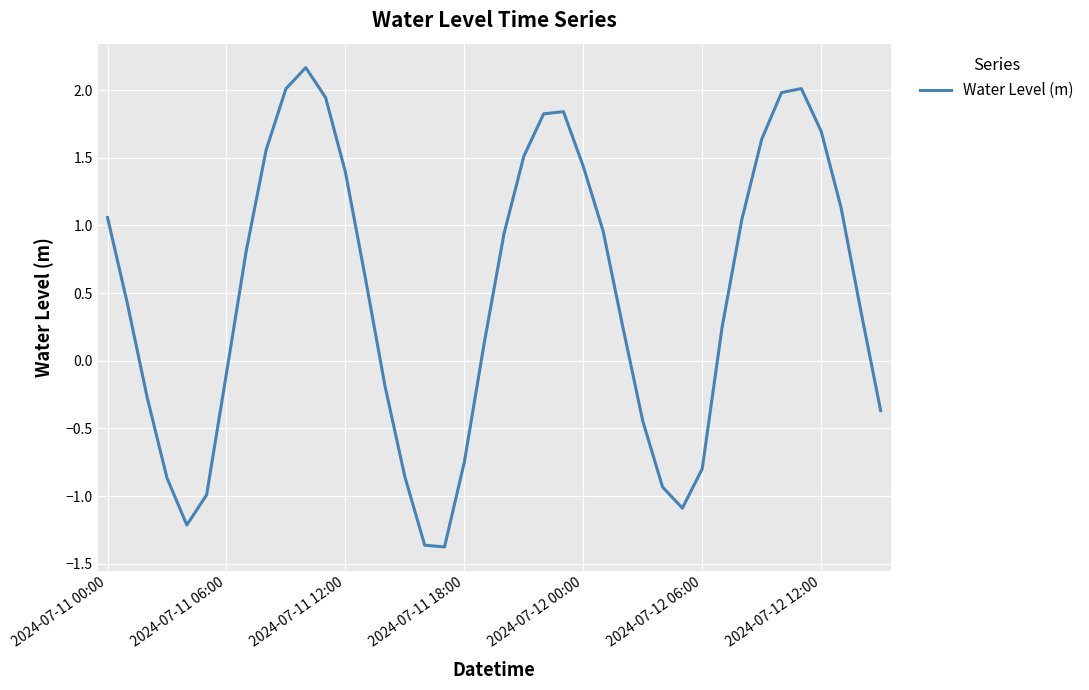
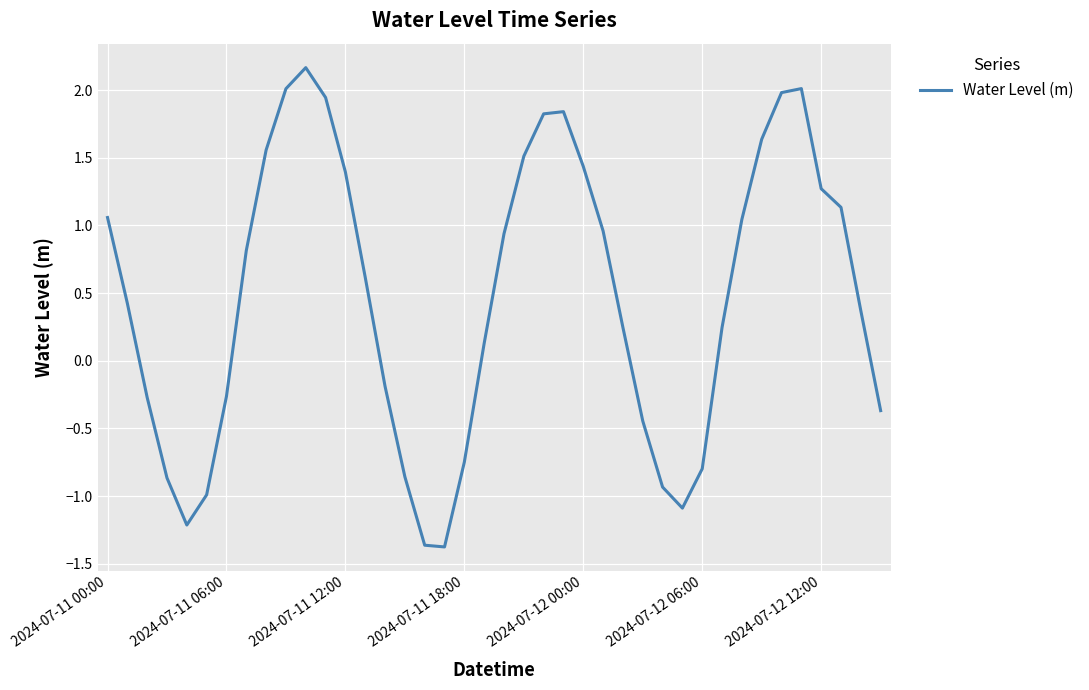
  {
    "2024-07-11 00:00": 1.06,
-   "2024-07-11 06:00": -0.09,
+   "2024-07-11 06:00": -0.26,
    "2024-07-11 12:00": 1.39,
    "2024-07-11 18:00": -0.75,
    "2024-07-12 00:00": 1.44,
    "2024-07-12 06:00": -0.80,
-   "2024-07-12 12:00": 1.70
+   "2024-07-12 12:00": 1.27
  }
